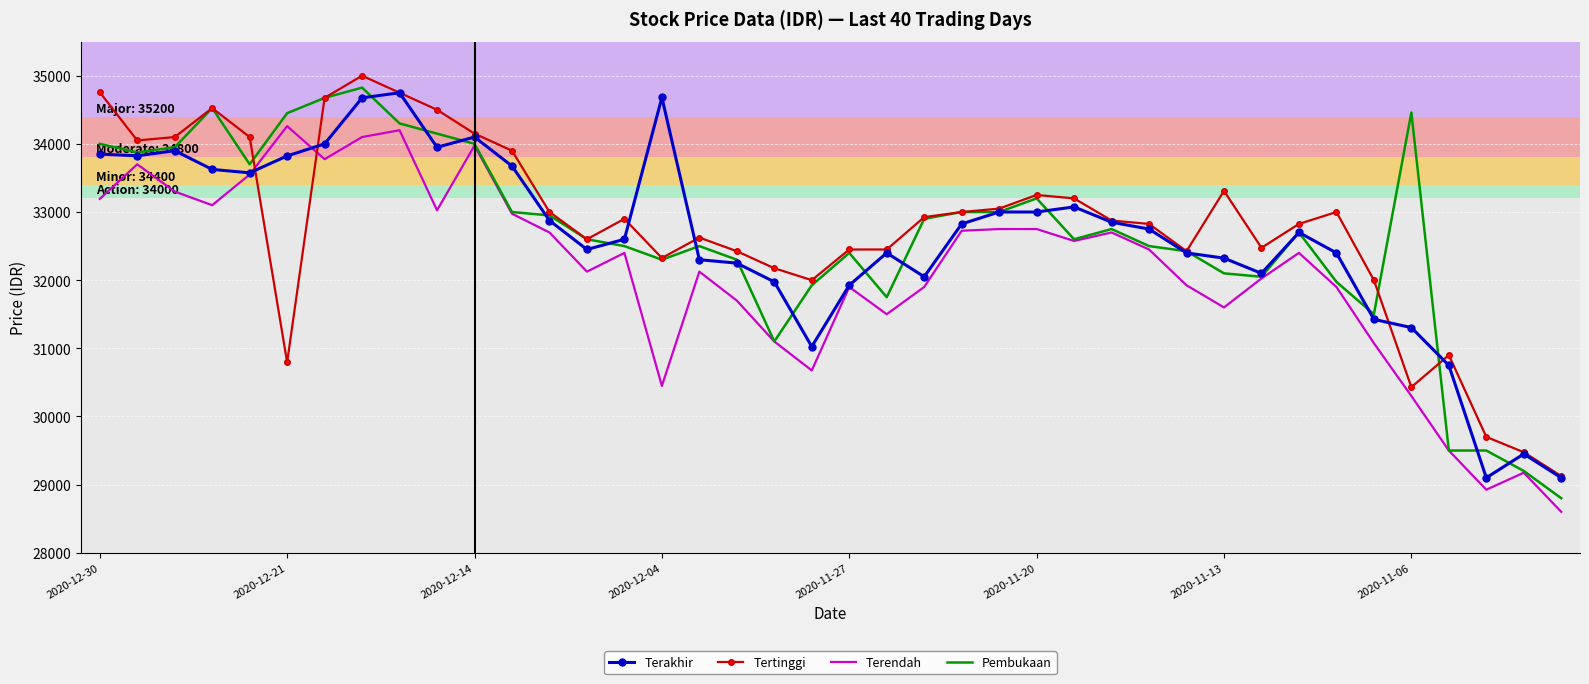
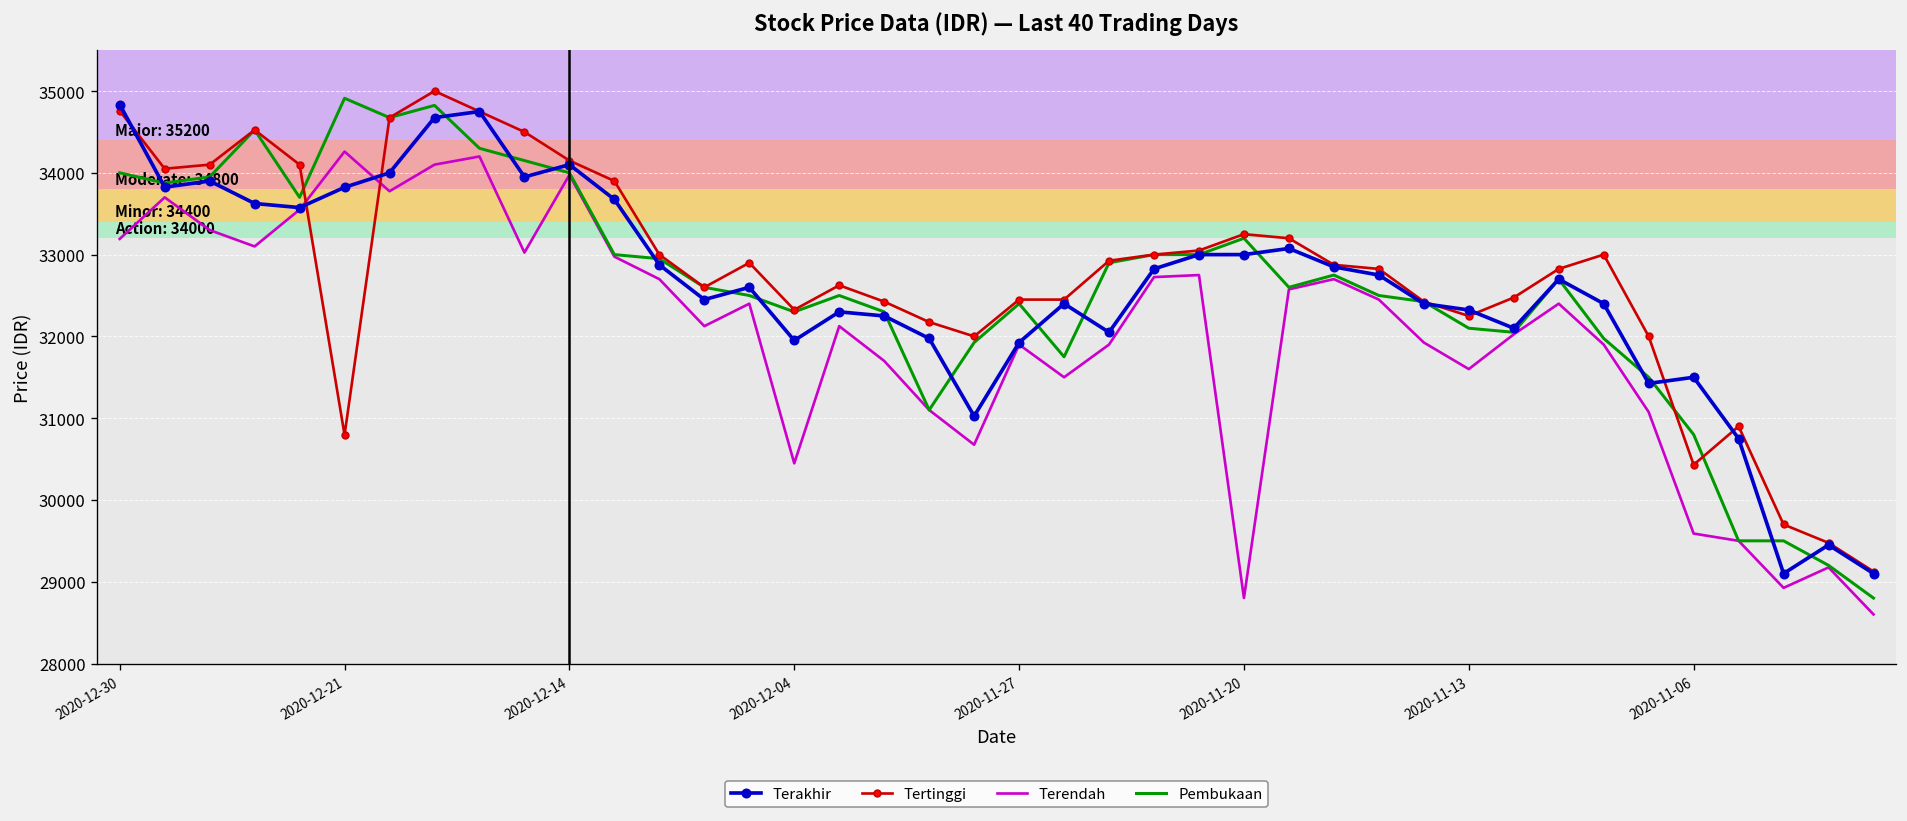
  {
    "Terakhir": {
-     "2020-12-30": 33900,
+     "2020-12-30": 34800,
      "2020-12-21": 33800,
      "2020-12-14": 34100,
-     "2020-12-04": 34700,
+     "2020-12-04": 32000,
      "2020-11-20": 33000,
      "2020-11-13": 32300,
-     "2020-11-06": 31300
+     "2020-11-06": 31500
    },
    "Tertinggi": {
      "2020-12-21": 30800,
      "2020-12-14": 34200,
      "2020-11-27": 32500,
      "2020-11-20": 33300,
-     "2020-11-13": 33300,
+     "2020-11-13": 32300,
      "2020-11-06": 30400
    },
    "Terendah": {
      "2020-12-30": 33200,
      "2020-12-21": 34300,
      "2020-12-04": 30400,
-     "2020-11-20": 32800,
+     "2020-11-20": 28800,
      "2020-11-13": 31600,
-     "2020-11-06": 30300
+     "2020-11-06": 29600
    },
    "Pembukaan": {
-     "2020-12-21": 34500,
+     "2020-12-21": 34900,
      "2020-11-27": 32400,
      "2020-11-20": 33200,
      "2020-11-13": 32100,
-     "2020-11-06": 34500
+     "2020-11-06": 30800
    }
  }
